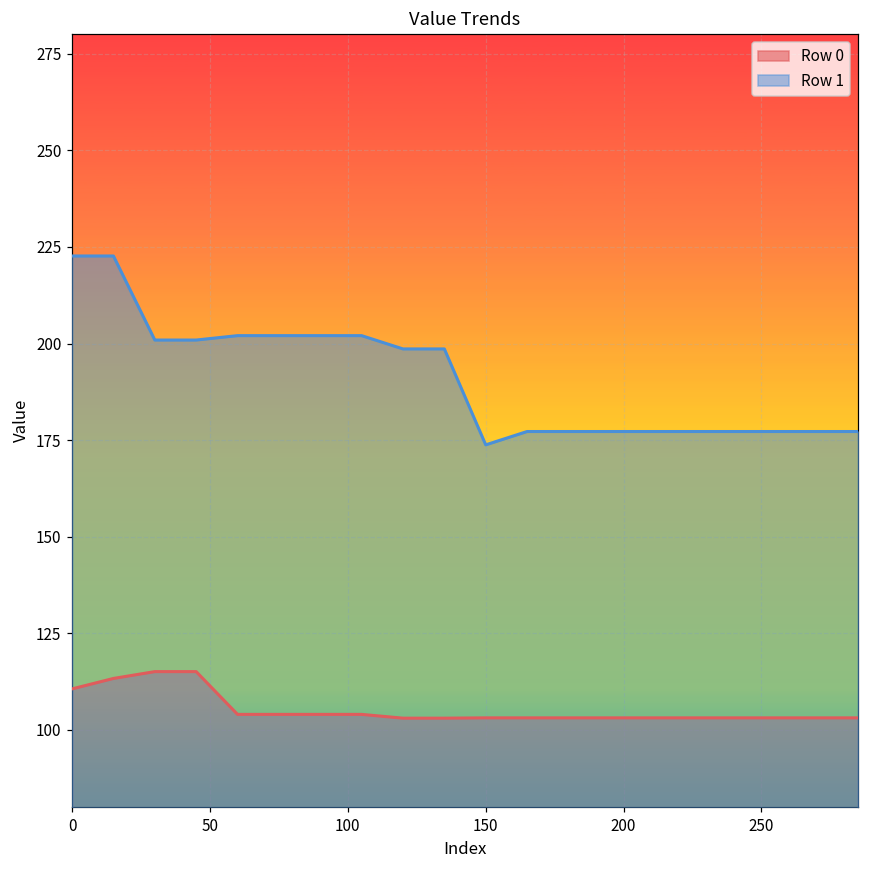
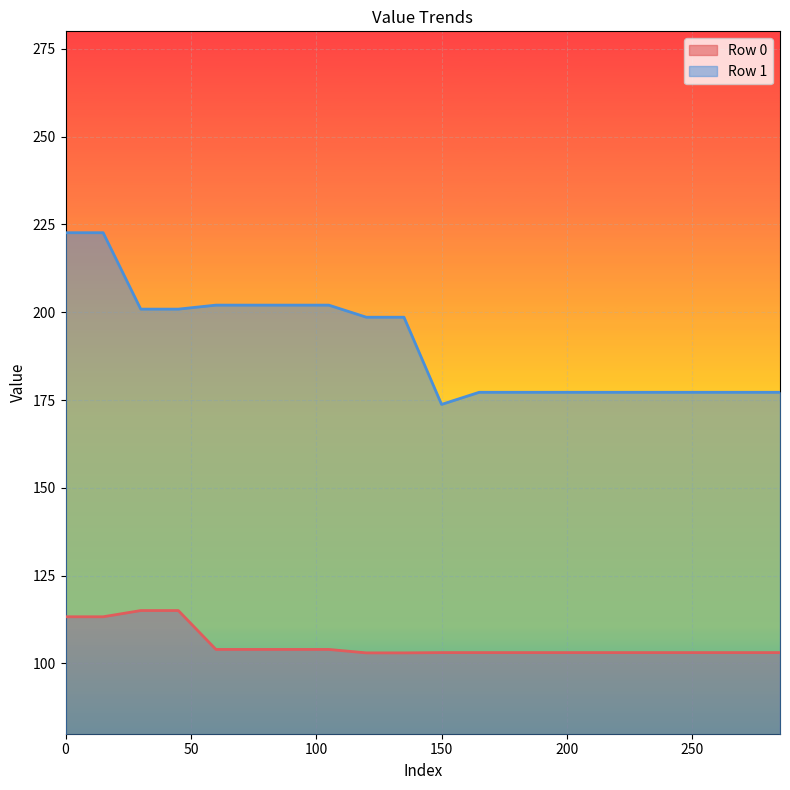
  {
    "Row 0": {
-     "0": 111,
+     "0": 113,
      "150": 103
    },
    "Row 1": {
      "0": 223,
      "150": 174
    }
  }
